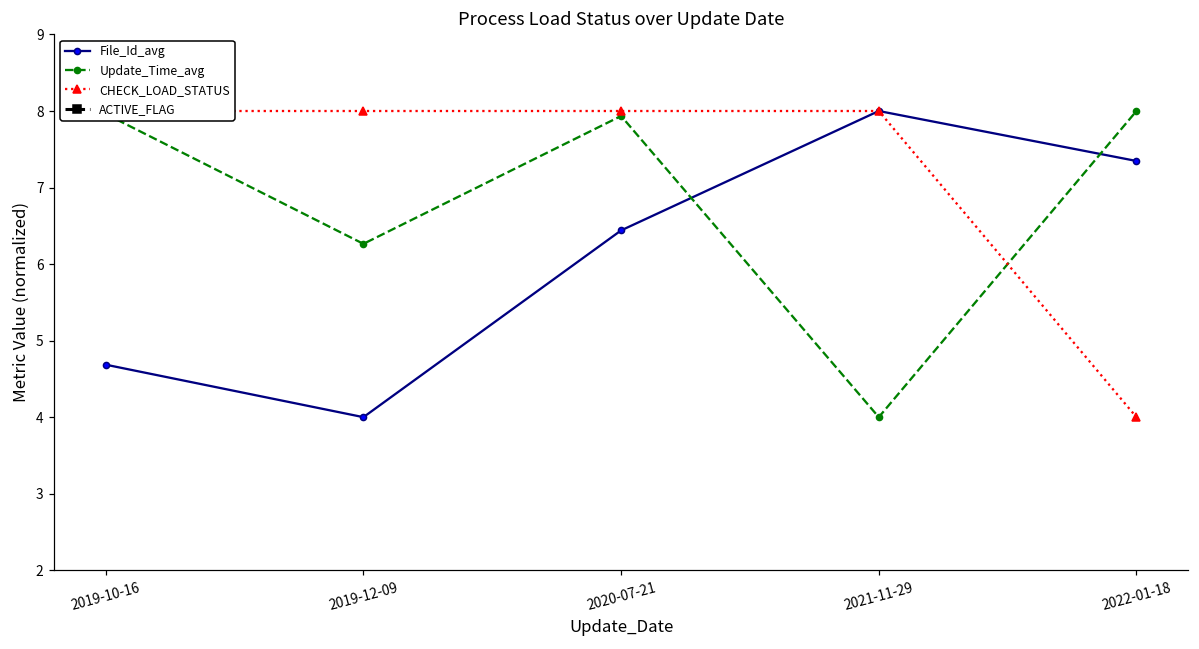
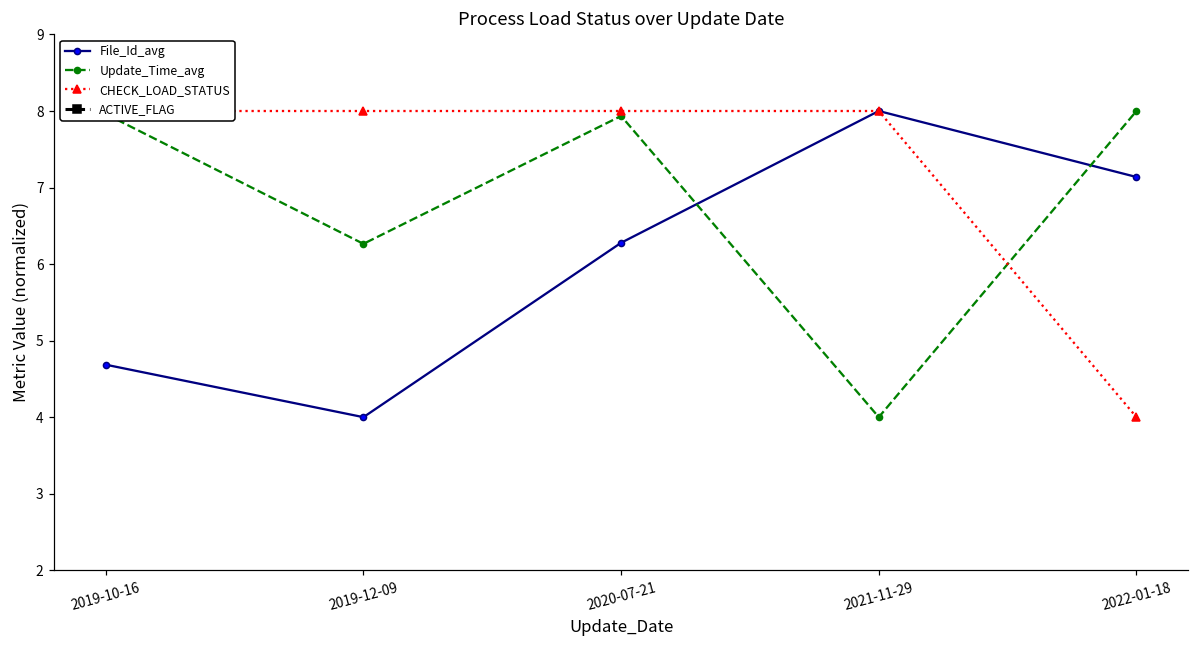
  {
    "File_Id_avg": {
      "2019-10-16": 4.7,
      "2019-12-09": 4.0,
-     "2020-07-21": 6.4,
-     "2022-01-18": 7.3
+     "2020-07-21": 6.3,
+     "2022-01-18": 7.1
    },
    "Update_Time_avg": {
      "2019-10-16": 8.0,
      "2019-12-09": 6.3,
      "2020-07-21": 7.9,
      "2021-11-29": 4.0,
      "2022-01-18": 8.0
    },
    "CHECK_LOAD_STATUS": {
      "2019-12-09": 8.0,
      "2020-07-21": 8.0,
      "2022-01-18": 4.0
    }
  }
